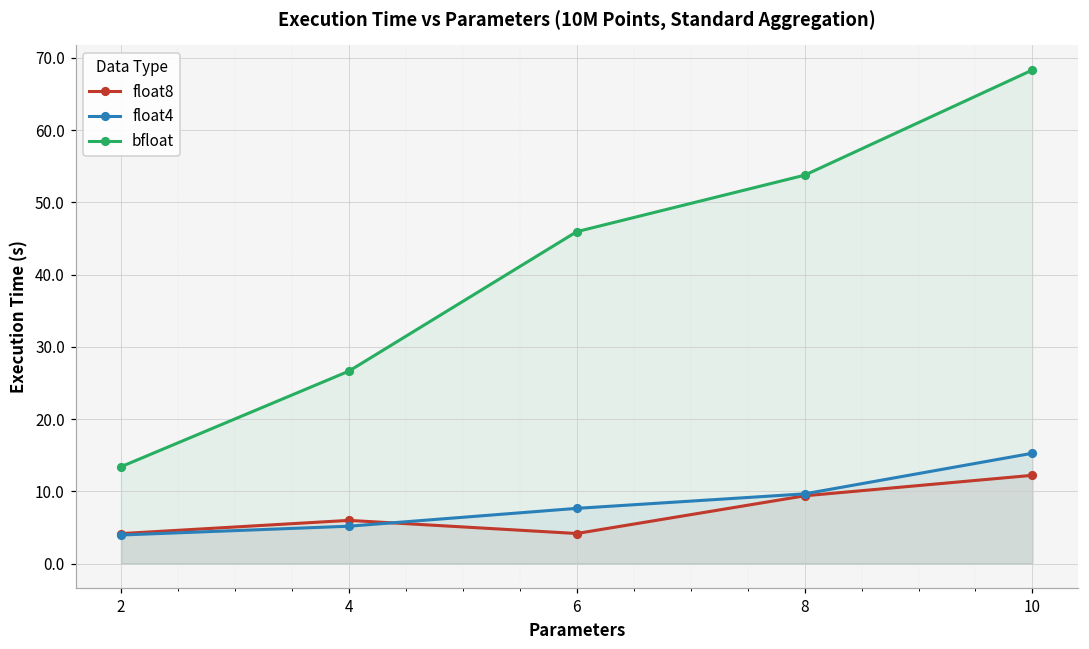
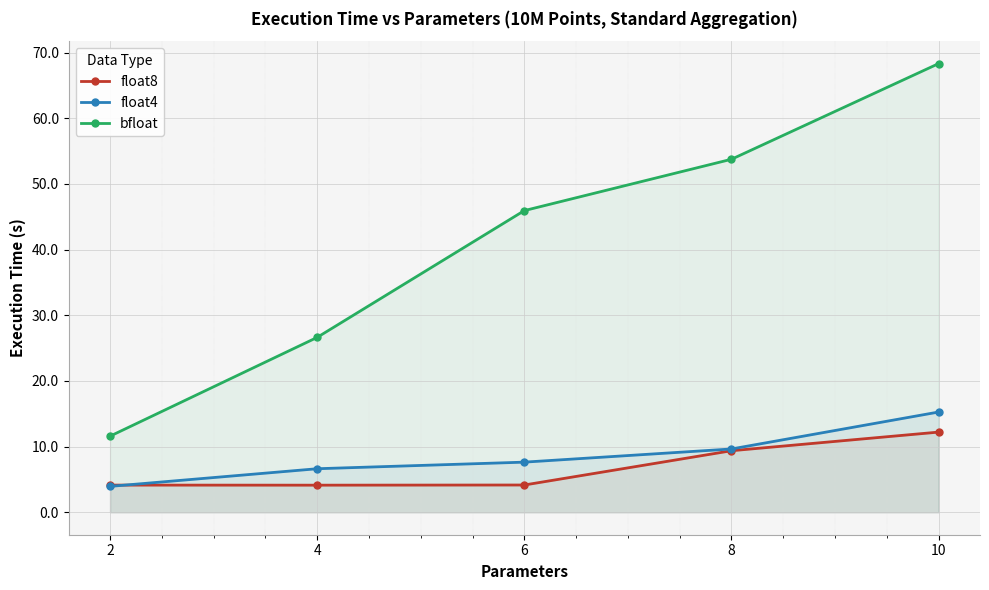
  {
    "float8": {
-     "4": 6,
+     "4": 4,
      "6": 4,
      "10": 12
    },
    "float4": {
-     "4": 5,
+     "4": 7,
      "6": 8,
      "10": 15
    },
    "bfloat": {
-     "2": 13,
+     "2": 12,
      "4": 27,
      "6": 46,
      "8": 54,
      "10": 68
    }
  }
